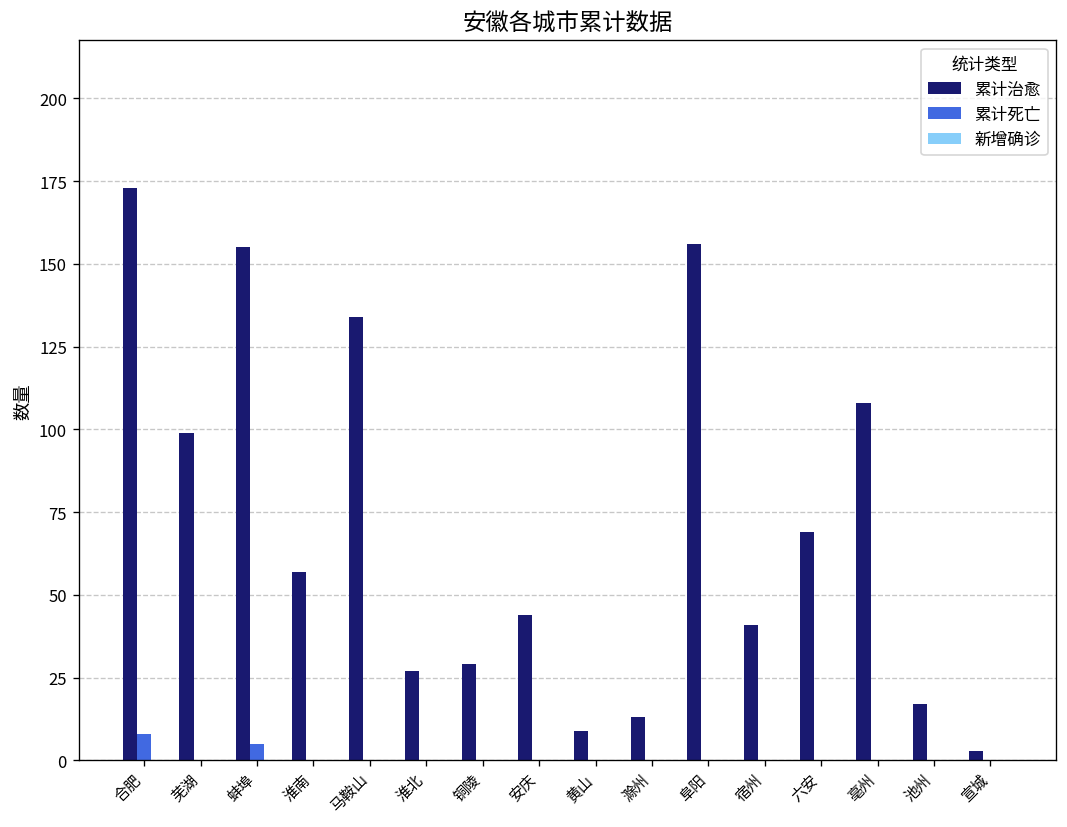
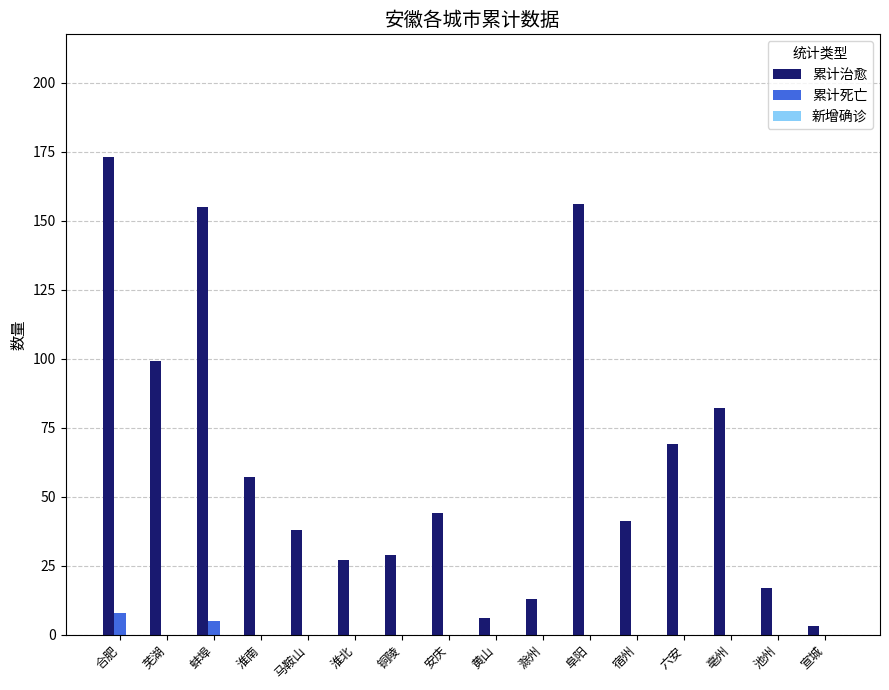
  {
    "累计治愈": {
      "合肥": 173,
      "芜湖": 99,
      "蚌埠": 155,
      "淮南": 57,
-     "马鞍山": 134,
+     "马鞍山": 38,
      "淮北": 27,
      "铜陵": 29,
      "安庆": 44,
-     "黄山": 9,
+     "黄山": 6,
      "滁州": 13,
      "阜阳": 156,
      "宿州": 41,
      "六安": 69,
-     "亳州": 108,
+     "亳州": 82,
      "池州": 17,
      "宣城": 3
    },
    "累计死亡": {
      "合肥": 8,
      "芜湖": 0,
      "蚌埠": 5,
      "淮南": 0,
      "马鞍山": 0,
      "淮北": 0,
      "铜陵": 0,
      "安庆": 0,
      "黄山": 0,
      "滁州": 0,
      "阜阳": 0,
      "宿州": 0,
      "六安": 0,
      "亳州": 0,
      "池州": 0,
      "宣城": 0
    },
    "新增确诊": {
      "合肥": 0,
      "芜湖": 0,
      "蚌埠": 0,
      "淮南": 0,
      "马鞍山": 0,
      "淮北": 0,
      "铜陵": 0,
      "安庆": 0,
      "黄山": 0,
      "滁州": 0,
      "阜阳": 0,
      "宿州": 0,
      "六安": 0,
      "亳州": 0,
      "池州": 0,
      "宣城": 0
    }
  }
